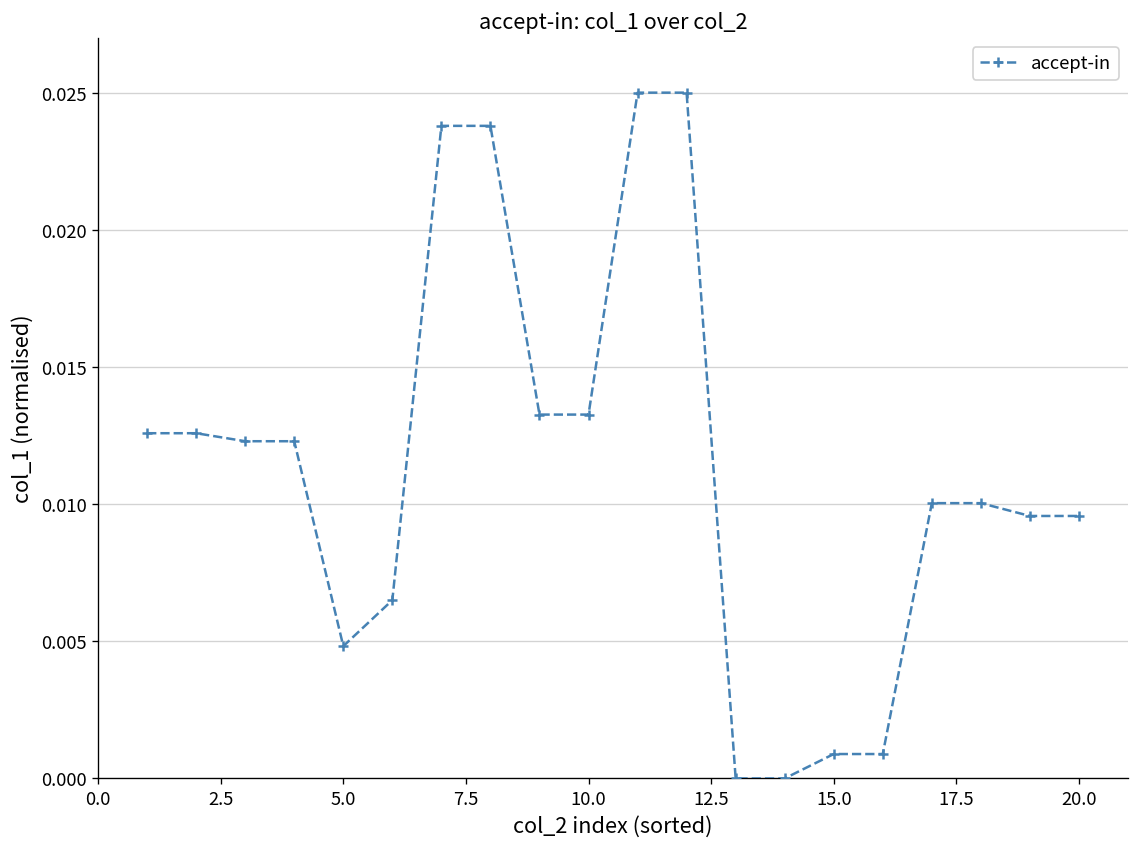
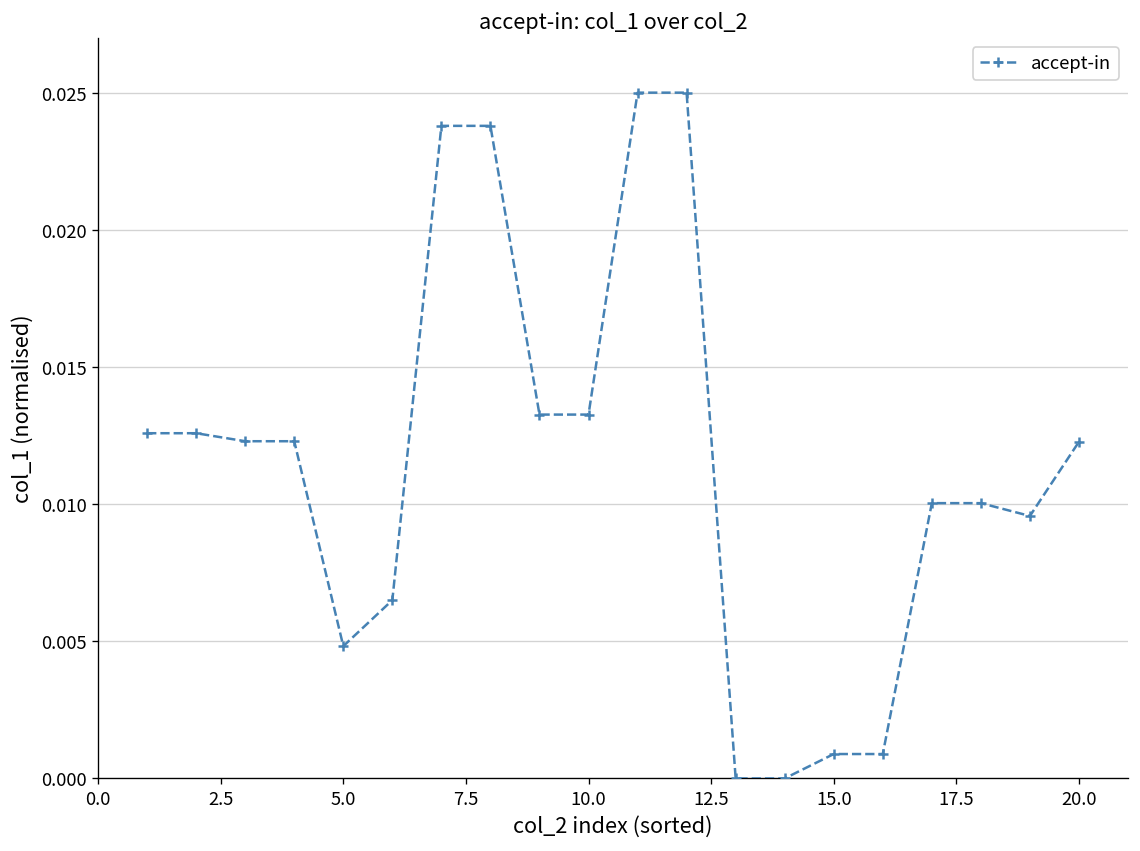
  {
    "5.0": 0.0048,
    "10.0": 0.0133,
    "15.0": 0.0009,
-   "20.0": 0.0096
+   "20.0": 0.0123
  }
